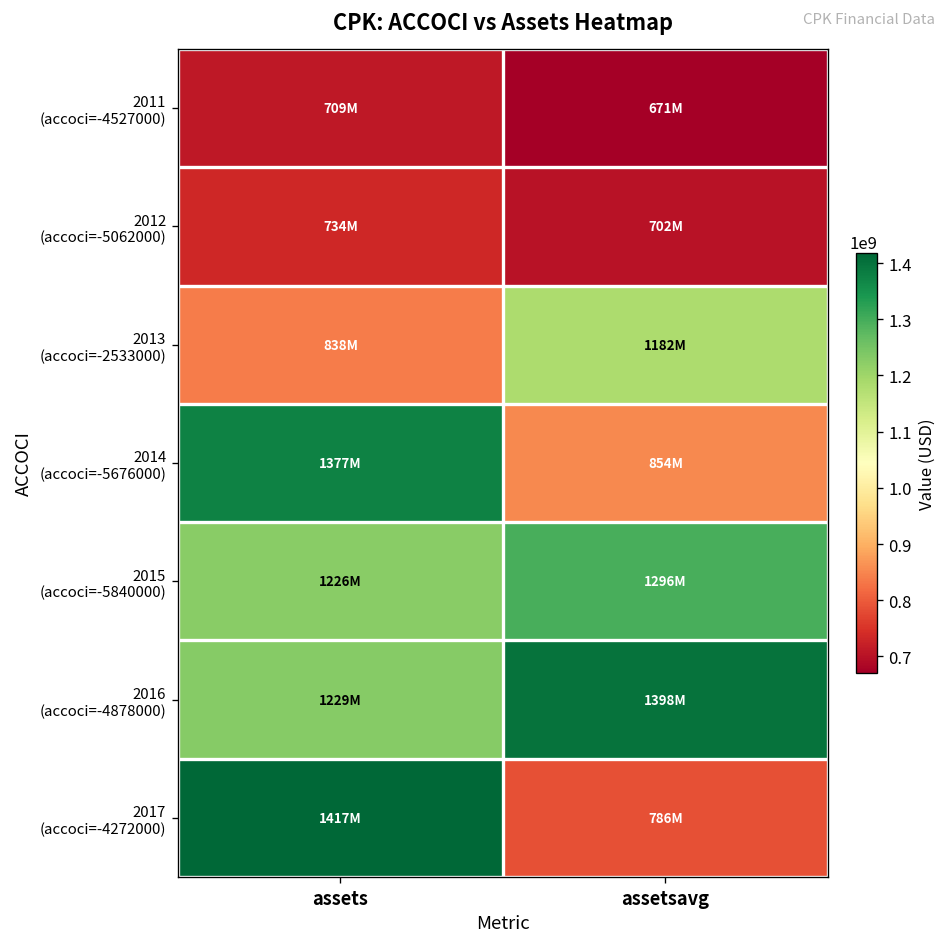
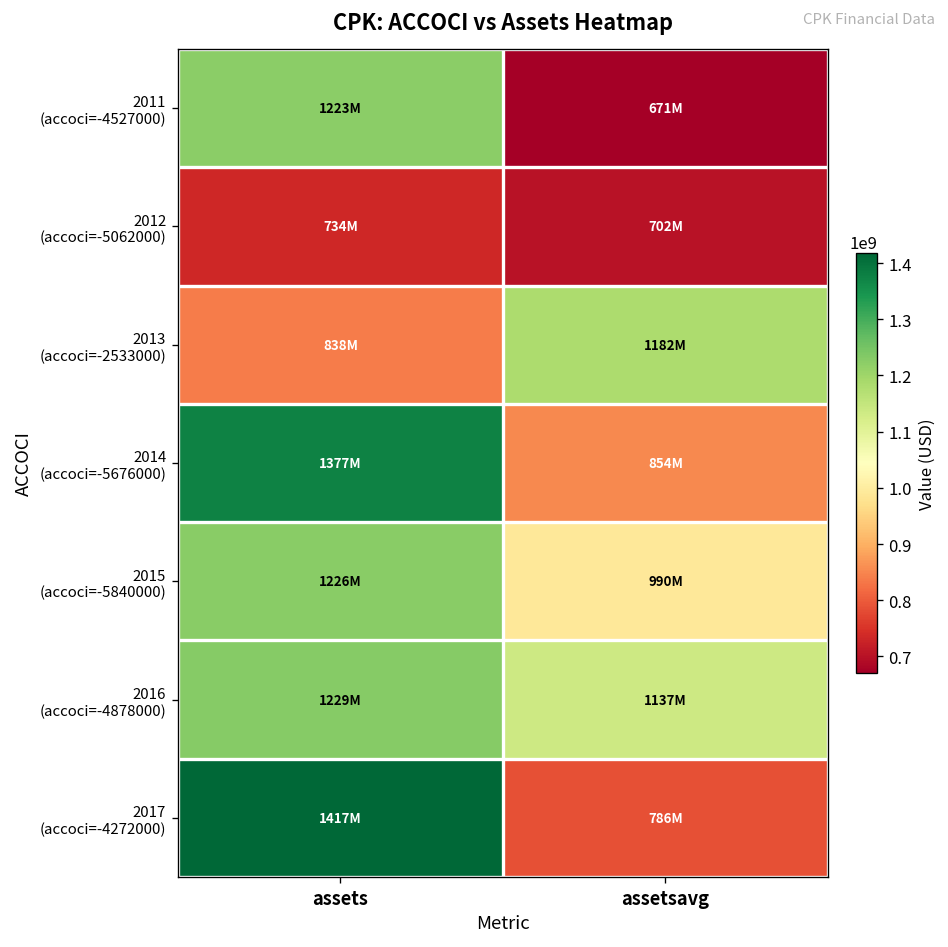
  {
    "2011 (accoci=-4527000)": {
-     "assets": "709M",
+     "assets": "1223M",
      "assetsavg": "671M"
    },
    "2012 (accoci=-5062000)": {
      "assets": "734M",
      "assetsavg": "702M"
    },
    "2013 (accoci=-2533000)": {
      "assets": "838M",
      "assetsavg": "1182M"
    },
    "2014 (accoci=-5676000)": {
      "assets": "1377M",
      "assetsavg": "854M"
    },
    "2015 (accoci=-5840000)": {
      "assets": "1226M",
-     "assetsavg": "1296M"
+     "assetsavg": "990M"
    },
    "2016 (accoci=-4878000)": {
      "assets": "1229M",
-     "assetsavg": "1398M"
+     "assetsavg": "1137M"
    },
    "2017 (accoci=-4272000)": {
      "assets": "1417M",
      "assetsavg": "786M"
    }
  }
